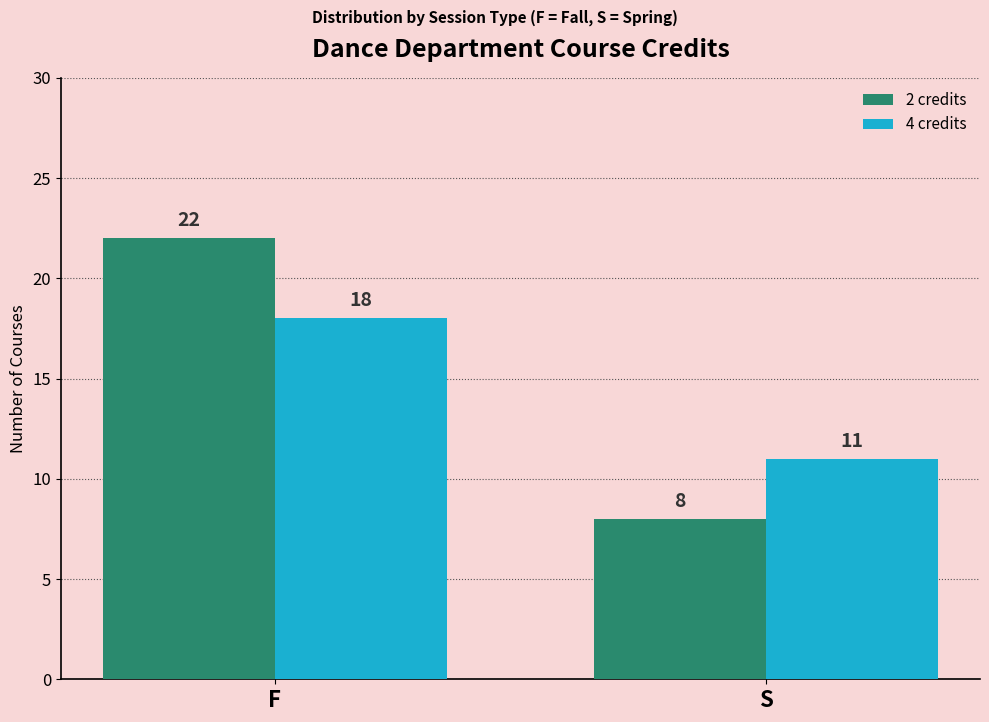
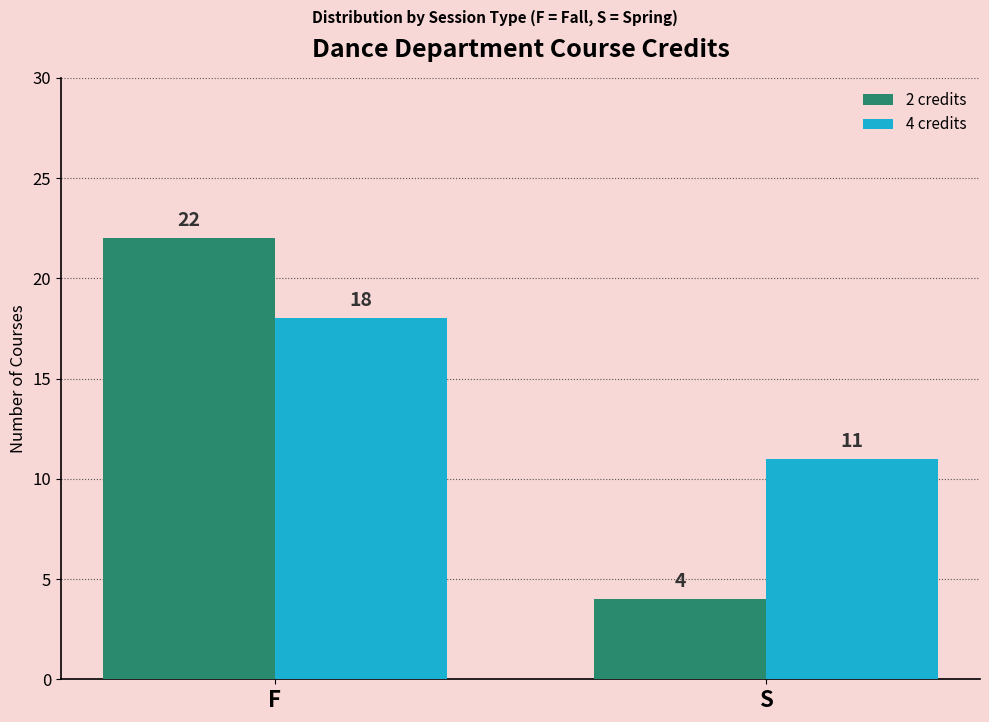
  {
    "2 credits": {
      "F": 22,
-     "S": 8
+     "S": 4
    },
    "4 credits": {
      "F": 18,
      "S": 11
    }
  }
